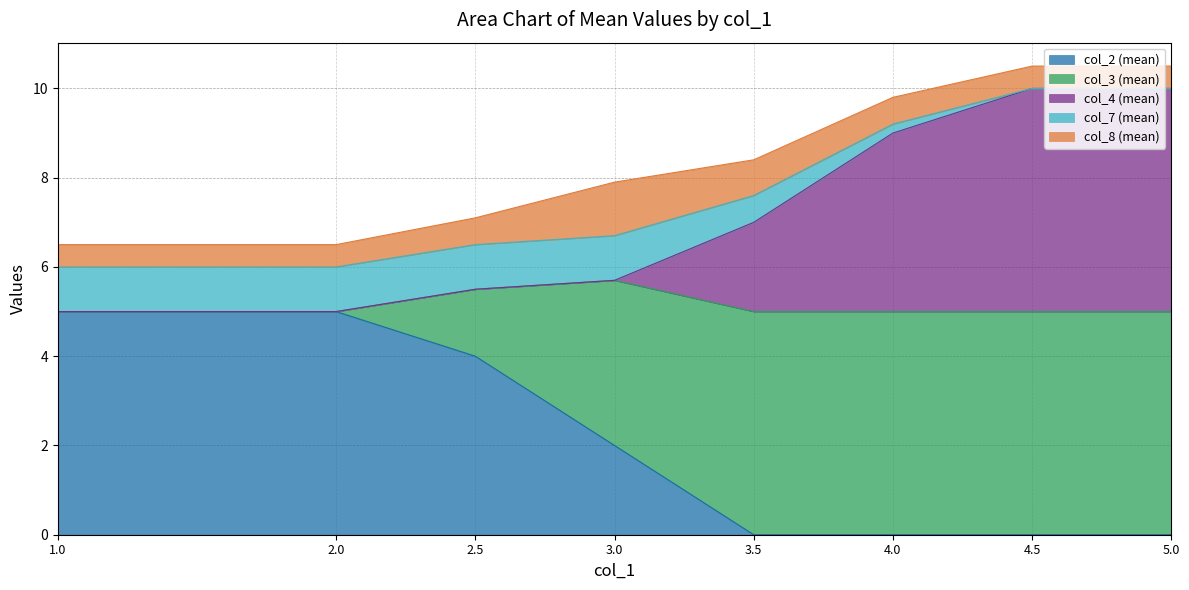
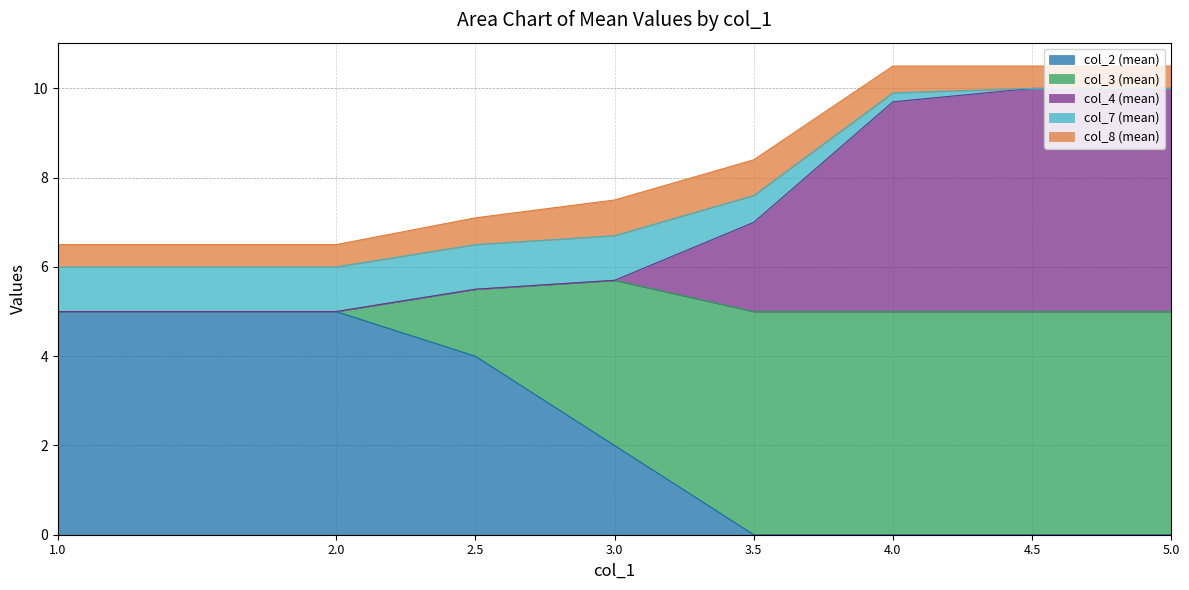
  {
    "col_2 (mean)": {
      "2.5": 4.0,
      "3.0": 2.0,
      "3.5": 0.0,
      "4.0": 0.0,
      "4.5": 0.0,
      "5.0": 0.0
    },
    "col_3 (mean)": {
      "3.5": 5.0,
      "4.0": 5.0,
      "4.5": 5.0,
      "5.0": 5.0
    },
    "col_4 (mean)": {
-     "4.0": 9.0
+     "4.0": 9.7
    },
    "col_7 (mean)": {
      "4.0": 0.2
    },
    "col_8 (mean)": {
-     "3.0": 1.2,
+     "3.0": 0.8,
      "4.0": 0.6
    }
  }
